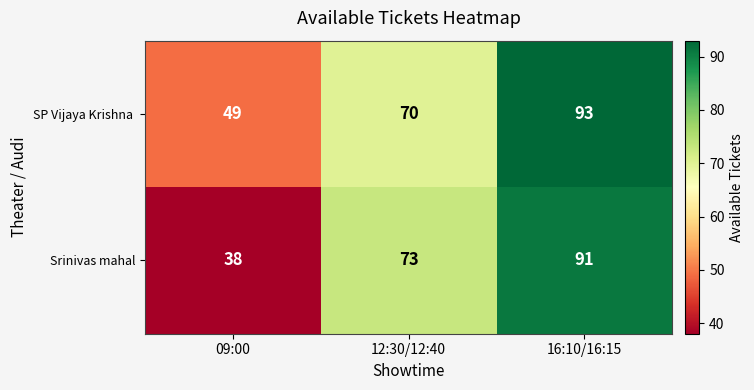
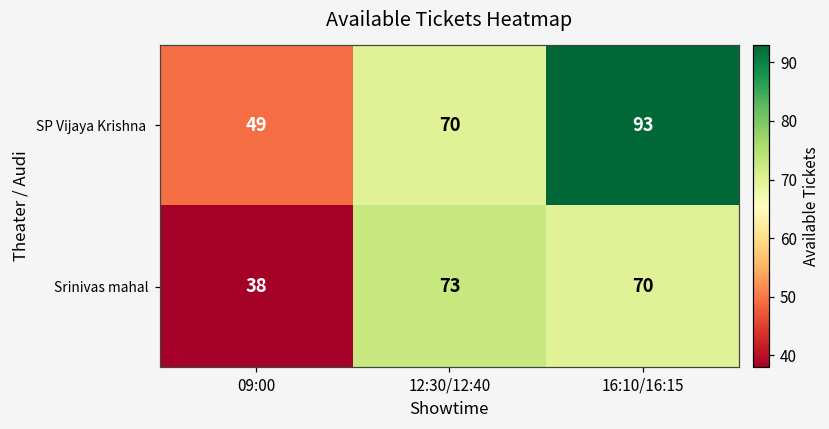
  {
    "SP Vijaya Krishna": {
      "09:00": 49,
      "12:30/12:40": 70,
      "16:10/16:15": 93
    },
    "Srinivas mahal": {
      "09:00": 38,
      "12:30/12:40": 73,
-     "16:10/16:15": 91
+     "16:10/16:15": 70
    }
  }
